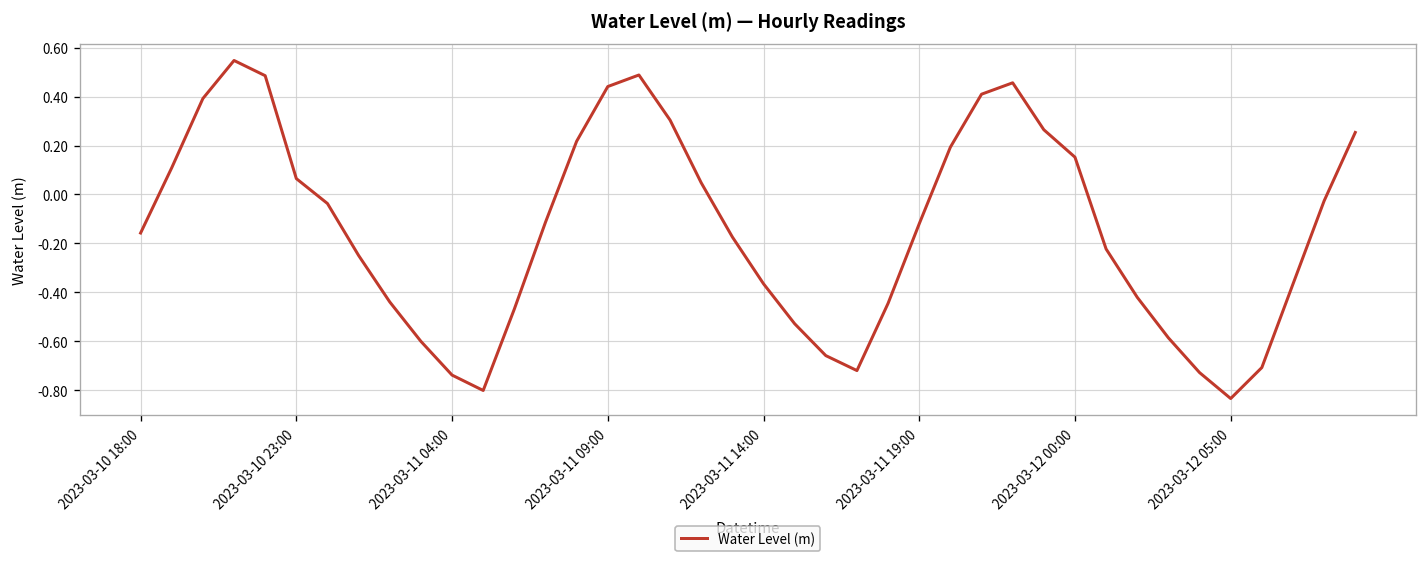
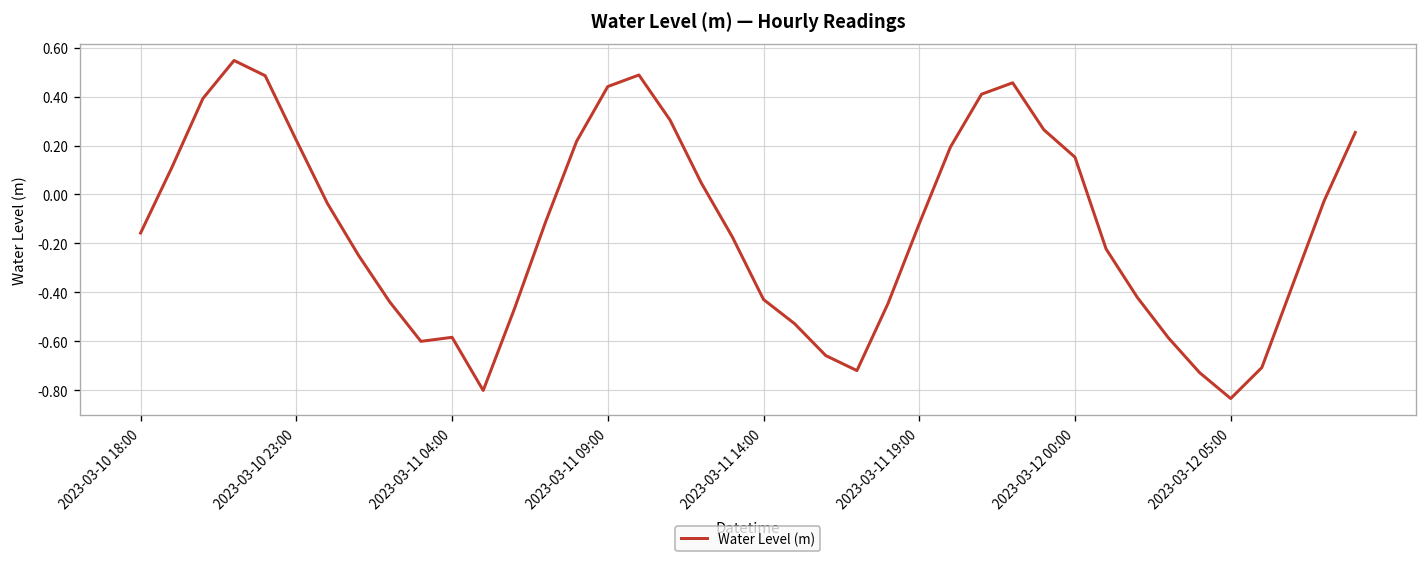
  {
    "2023-03-10 18:00": -0.16,
-   "2023-03-10 23:00": 0.06,
-   "2023-03-11 04:00": -0.74,
+   "2023-03-10 23:00": 0.22,
+   "2023-03-11 04:00": -0.58,
    "2023-03-11 09:00": 0.44,
-   "2023-03-11 14:00": -0.36,
+   "2023-03-11 14:00": -0.43,
    "2023-03-11 19:00": -0.12,
    "2023-03-12 00:00": 0.15,
    "2023-03-12 05:00": -0.83
  }
